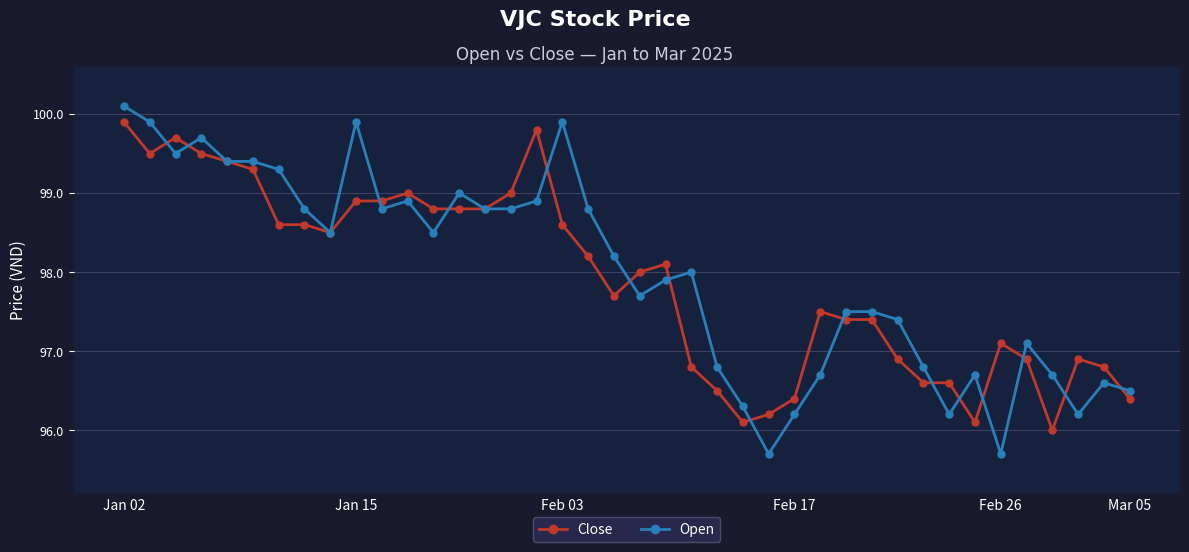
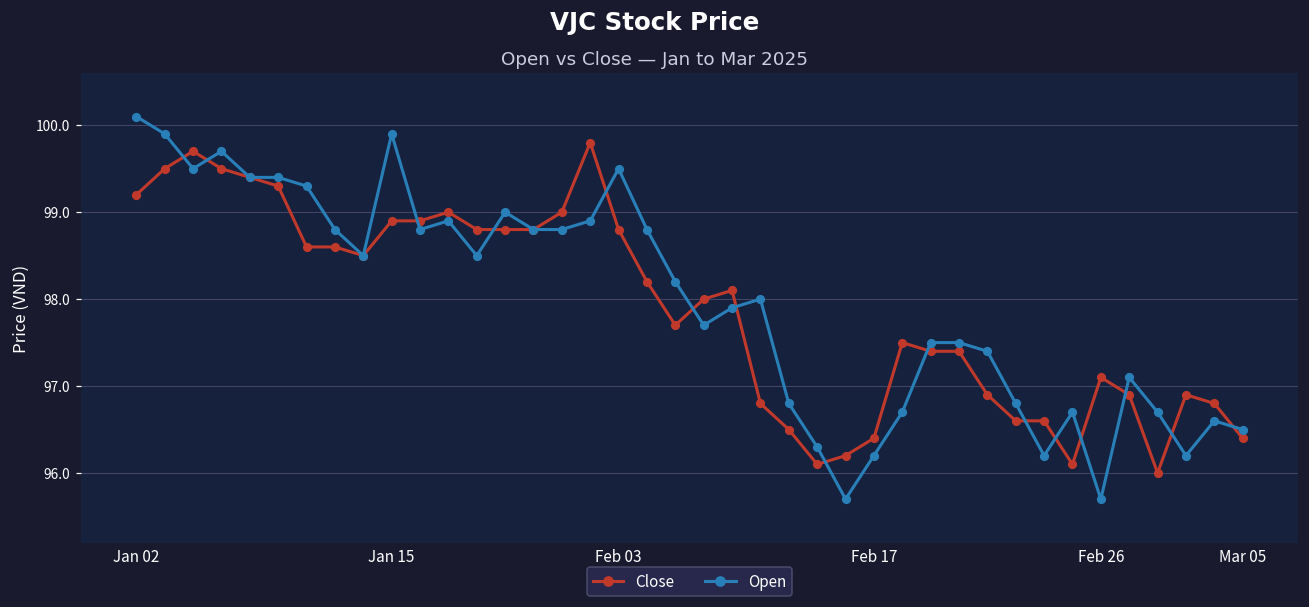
  {
    "Close": {
-     "Jan 02": 99.9,
+     "Jan 02": 99.2,
      "Jan 15": 98.9,
-     "Feb 03": 98.6,
+     "Feb 03": 98.8,
      "Feb 17": 96.4,
      "Feb 26": 97.1,
      "Mar 05": 96.4
    },
    "Open": {
      "Jan 02": 100.1,
      "Jan 15": 99.9,
-     "Feb 03": 99.9,
+     "Feb 03": 99.5,
      "Feb 17": 96.2,
      "Feb 26": 95.7,
      "Mar 05": 96.5
    }
  }
